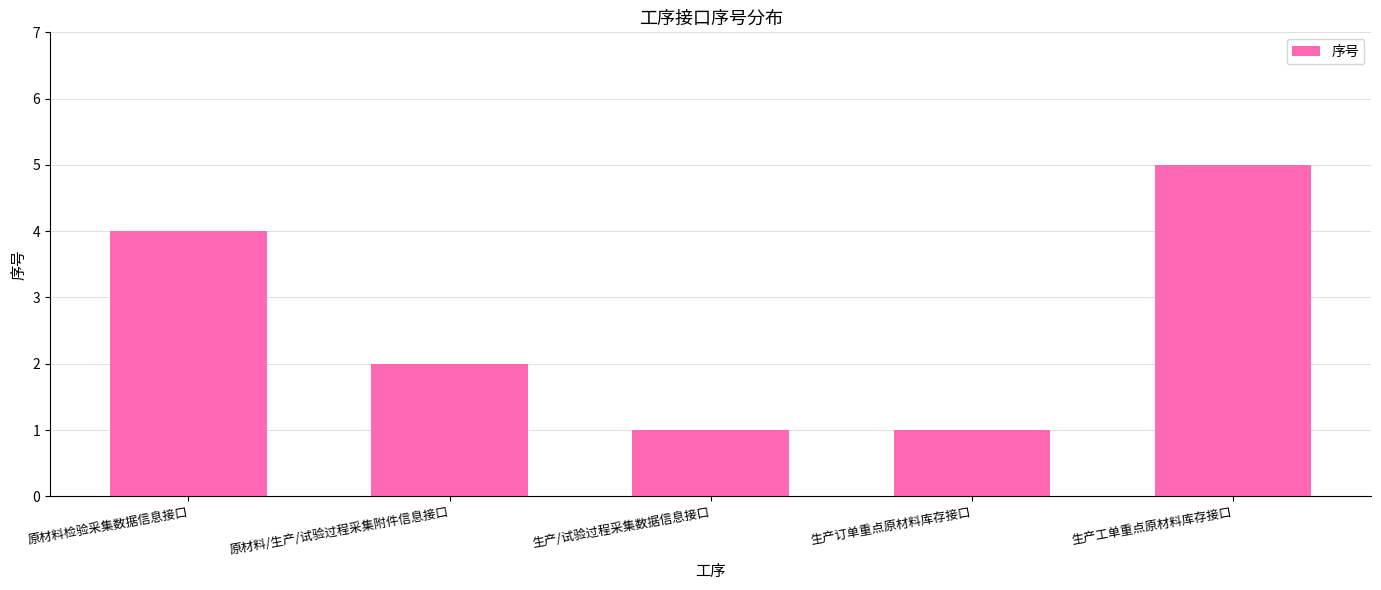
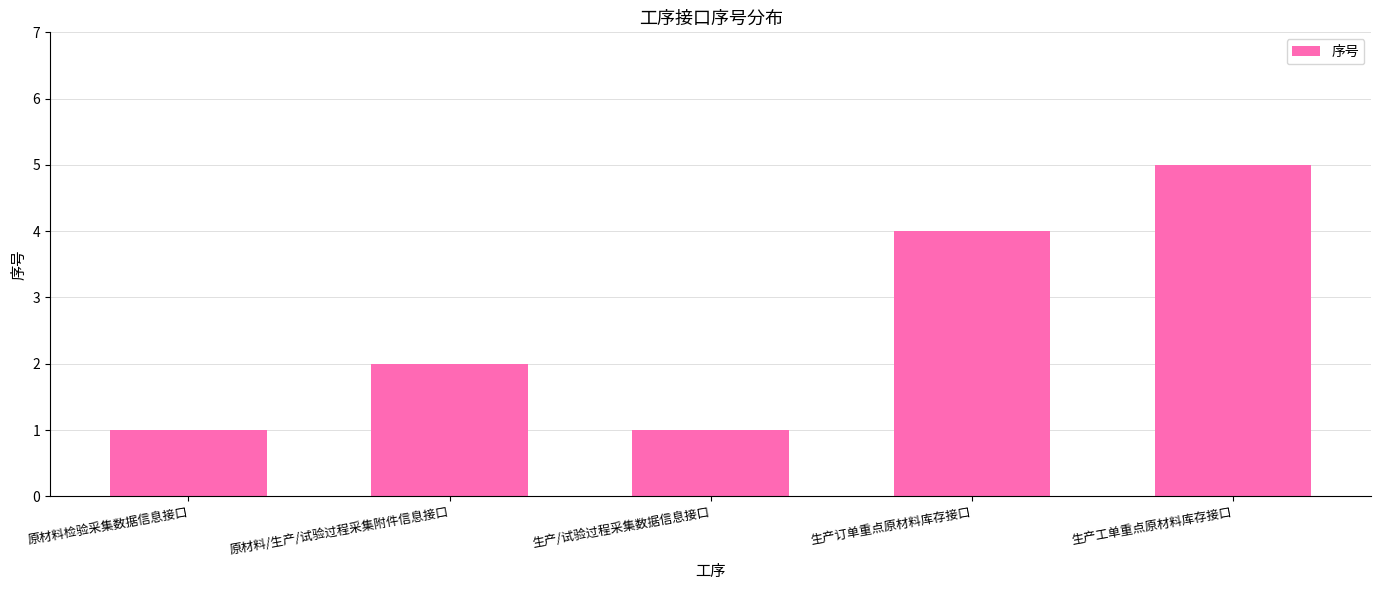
  {
-   "原材料检验采集数据信息接口": 4,
+   "原材料检验采集数据信息接口": 1,
    "原材料/生产/试验过程采集附件信息接口": 2,
    "生产/试验过程采集数据信息接口": 1,
-   "生产订单重点原材料库存接口": 1,
+   "生产订单重点原材料库存接口": 4,
    "生产工单重点原材料库存接口": 5
  }
